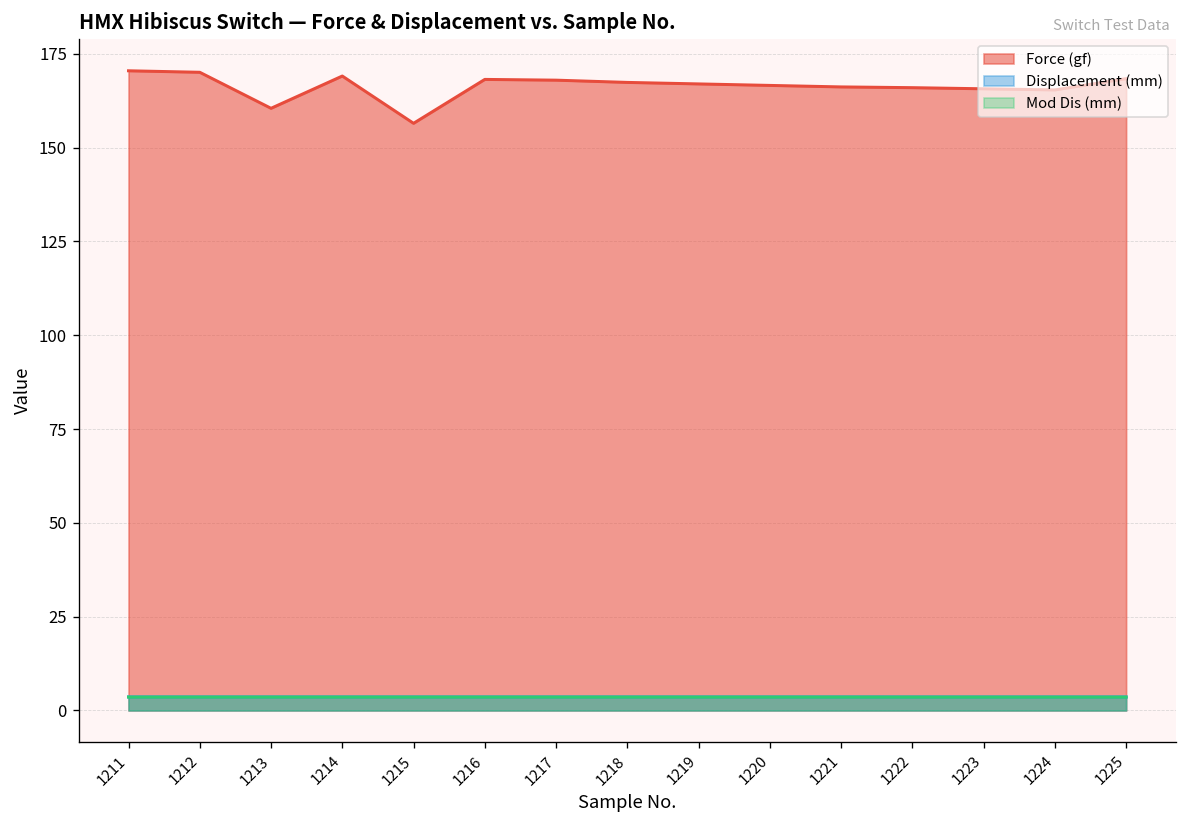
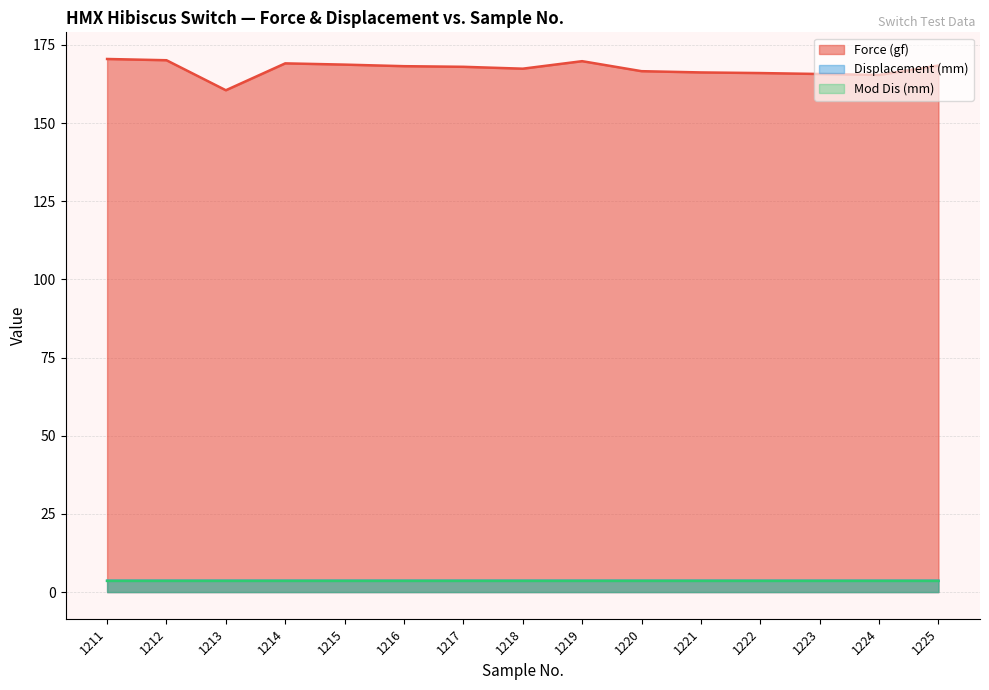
  {
    "Force (gf)": {
      "1211": 171,
      "1212": 170,
      "1213": 161,
      "1214": 169,
-     "1215": 157,
+     "1215": 169,
      "1216": 168,
      "1217": 168,
      "1218": 167,
-     "1219": 167,
+     "1219": 170,
      "1220": 167,
      "1221": 166,
      "1222": 166
    },
    "Mod Dis (mm)": {
      "1211": 4,
      "1212": 4,
      "1213": 4,
      "1214": 4,
      "1215": 4,
      "1216": 4,
      "1217": 4,
      "1218": 4,
      "1219": 4,
      "1220": 4,
      "1221": 4,
      "1222": 4,
      "1223": 4,
      "1224": 4,
      "1225": 4
    }
  }
